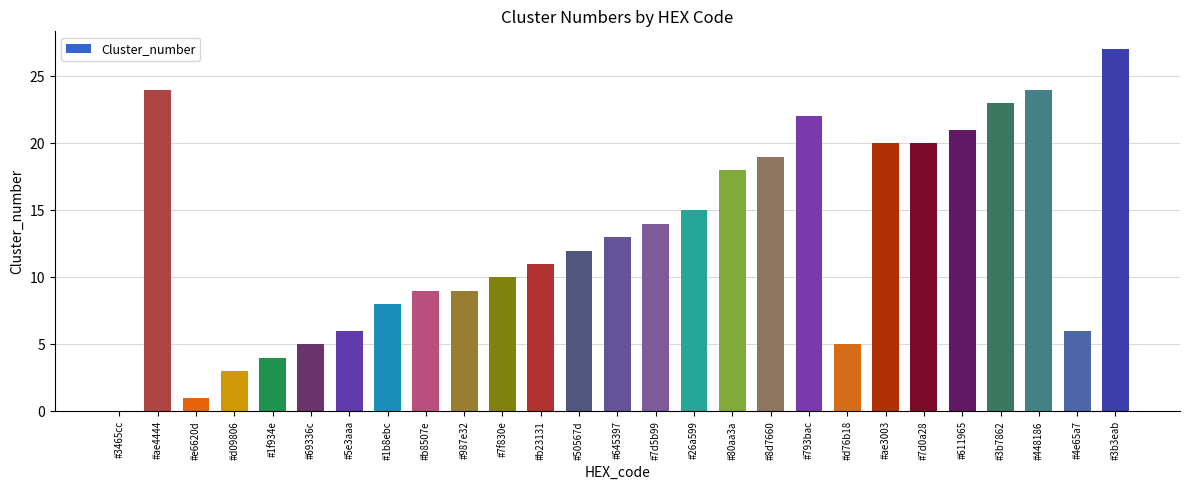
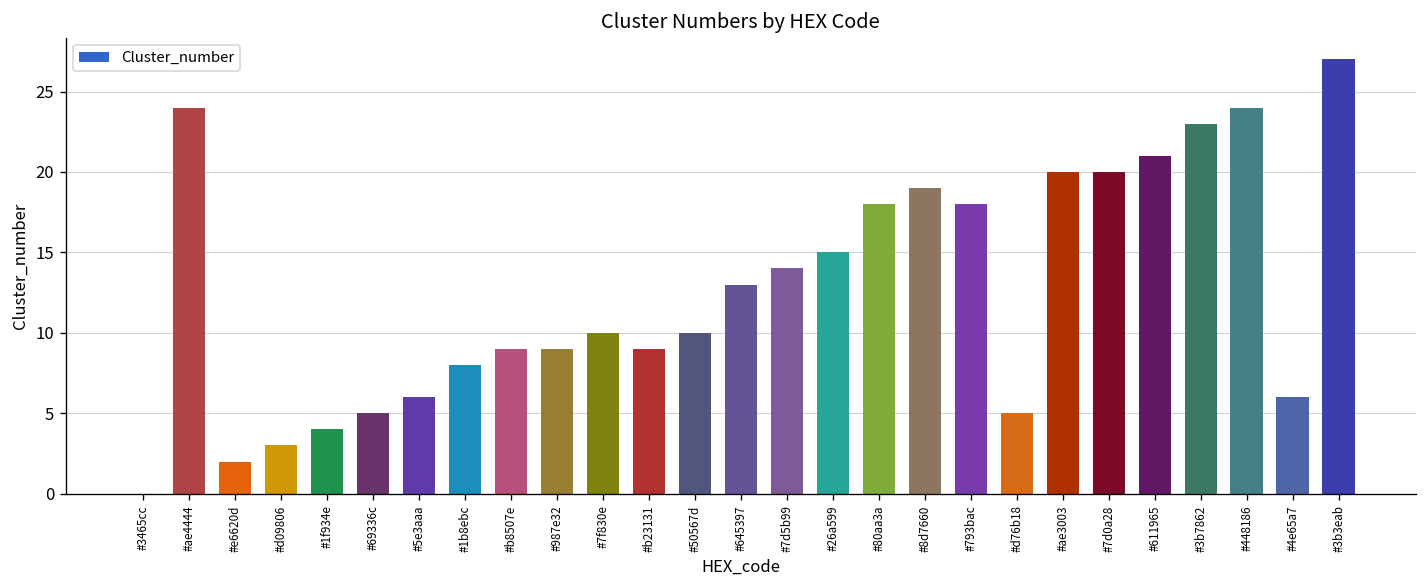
  {
    "#3465cc": 0,
    "#ae4444": 24,
-   "#e6620d": 1,
+   "#e6620d": 2,
    "#d09806": 3,
    "#1f934e": 4,
    "#69336c": 5,
    "#5e3aaa": 6,
    "#1b8ebc": 8,
    "#b8507e": 9,
    "#987e32": 9,
    "#7f830e": 10,
-   "#b23131": 11,
-   "#50567d": 12,
+   "#b23131": 9,
+   "#50567d": 10,
    "#645397": 13,
    "#7d5b99": 14,
    "#26a599": 15,
    "#80aa3a": 18,
    "#8d7660": 19,
-   "#793bac": 22,
+   "#793bac": 18,
    "#d76b18": 5,
    "#ae3003": 20,
    "#7d0a28": 20,
    "#611965": 21,
    "#3b7862": 23,
    "#448186": 24,
    "#4e65a7": 6,
    "#3b3eab": 27
  }
